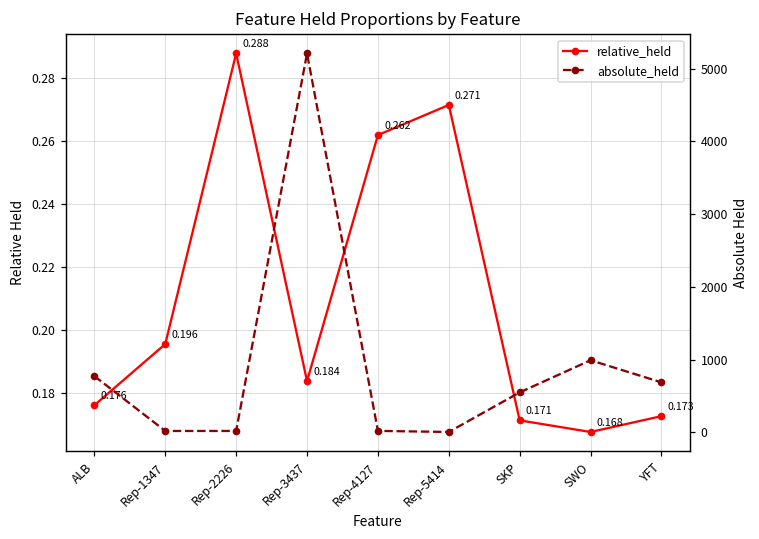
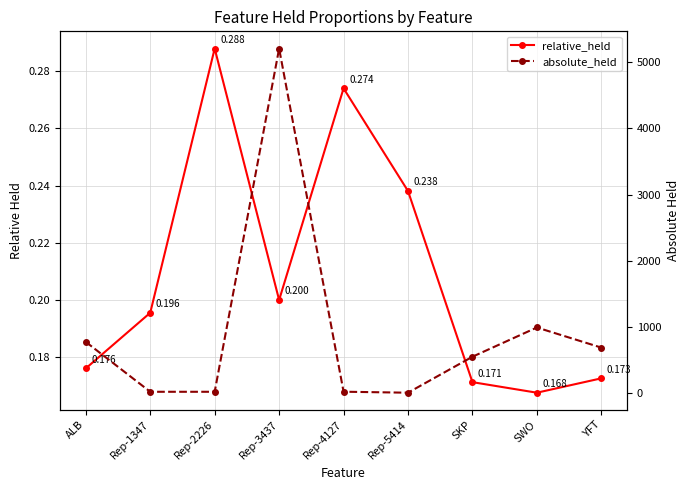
  {
    "relative_held": {
      "ALB": 0.176,
      "Rep-1347": 0.196,
      "Rep-2226": 0.288,
-     "Rep-3437": 0.184,
-     "Rep-4127": 0.262,
-     "Rep-5414": 0.271,
+     "Rep-3437": 0.200,
+     "Rep-4127": 0.274,
+     "Rep-5414": 0.238,
      "SKP": 0.171,
      "SWO": 0.168,
      "YFT": 0.173
    }
  }
